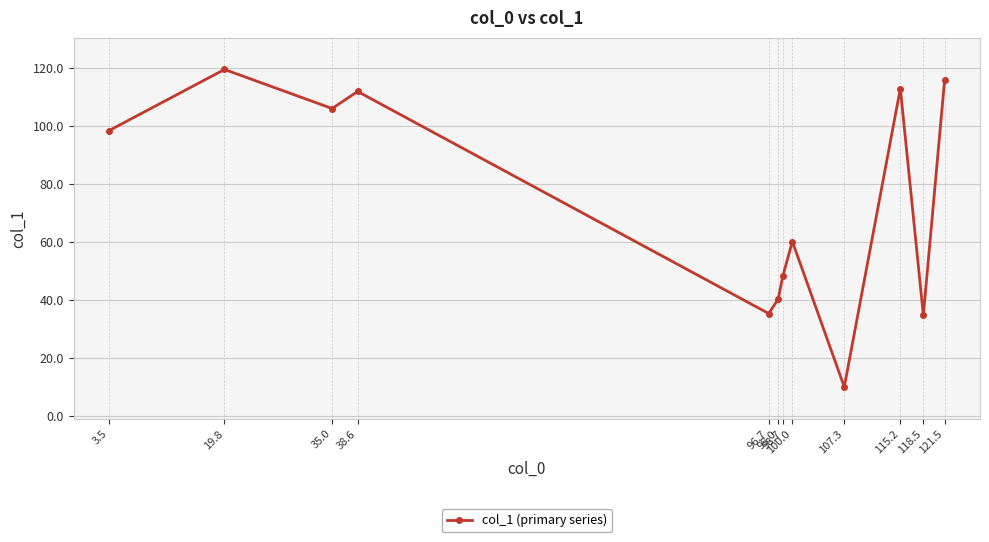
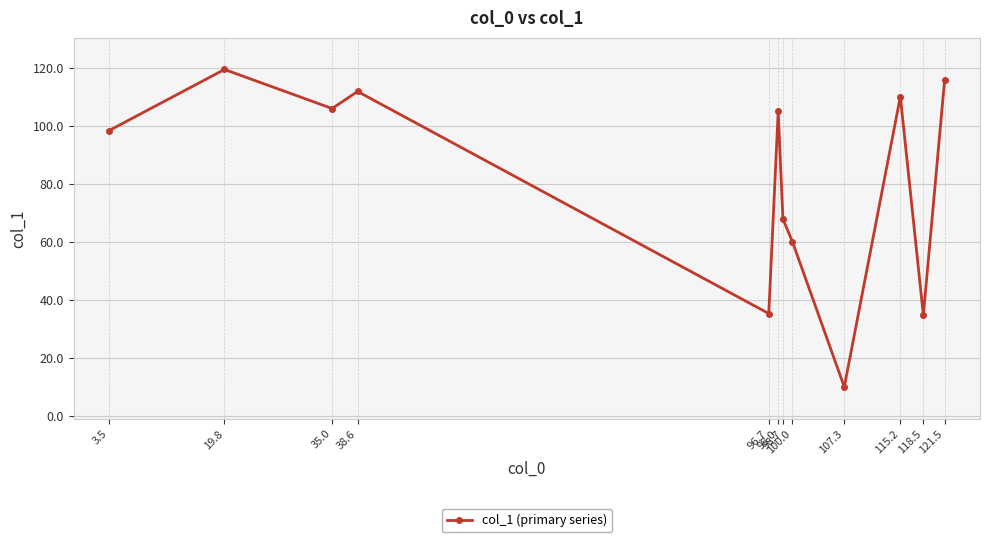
  {
    "3.5": 99,
    "19.8": 120,
    "35.0": 106,
    "38.6": 112,
    "96.7": 35,
-   "98.0": 40,
-   "98.7": 48,
+   "98.0": 105,
+   "98.7": 68,
    "100.0": 60,
    "107.3": 10,
-   "115.2": 113,
+   "115.2": 110,
    "118.5": 35,
    "121.5": 116
  }
